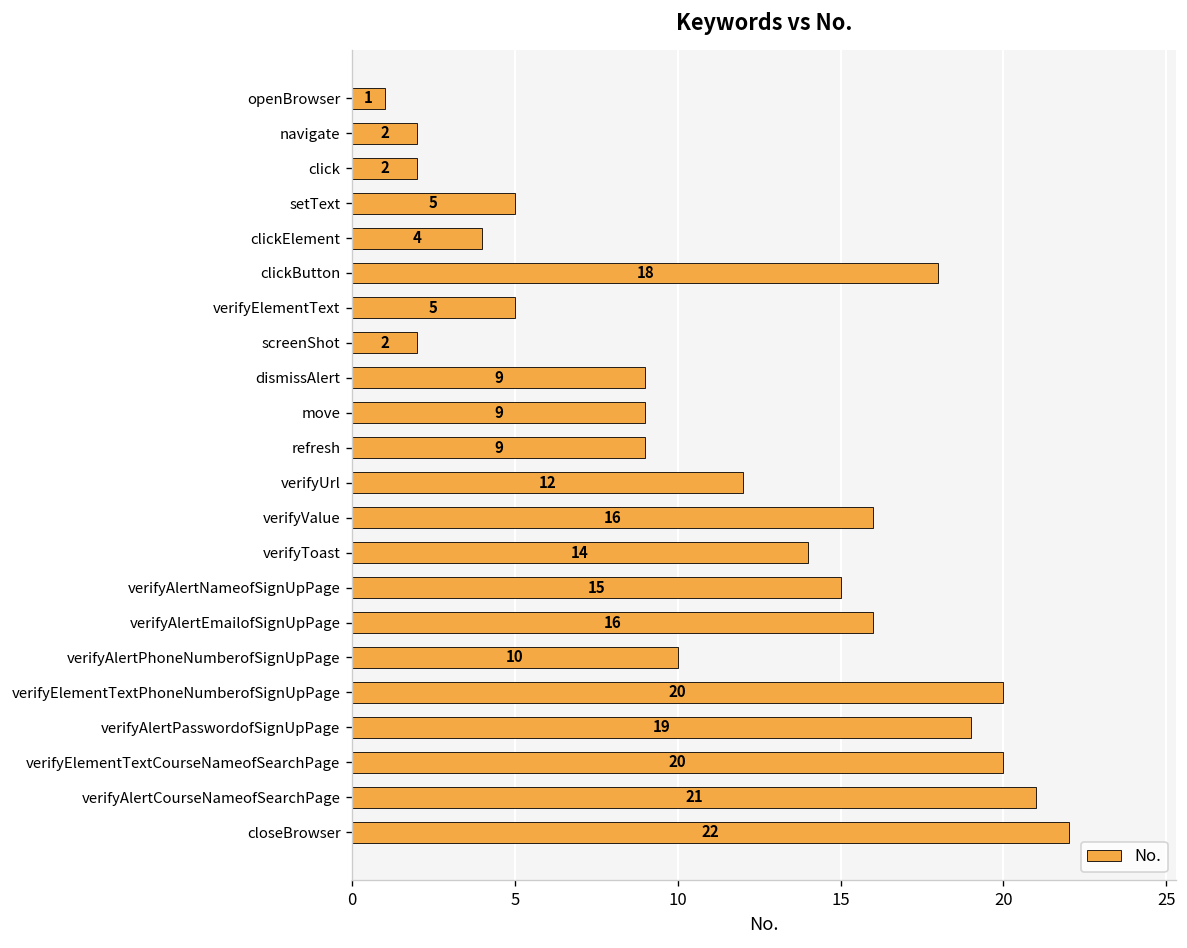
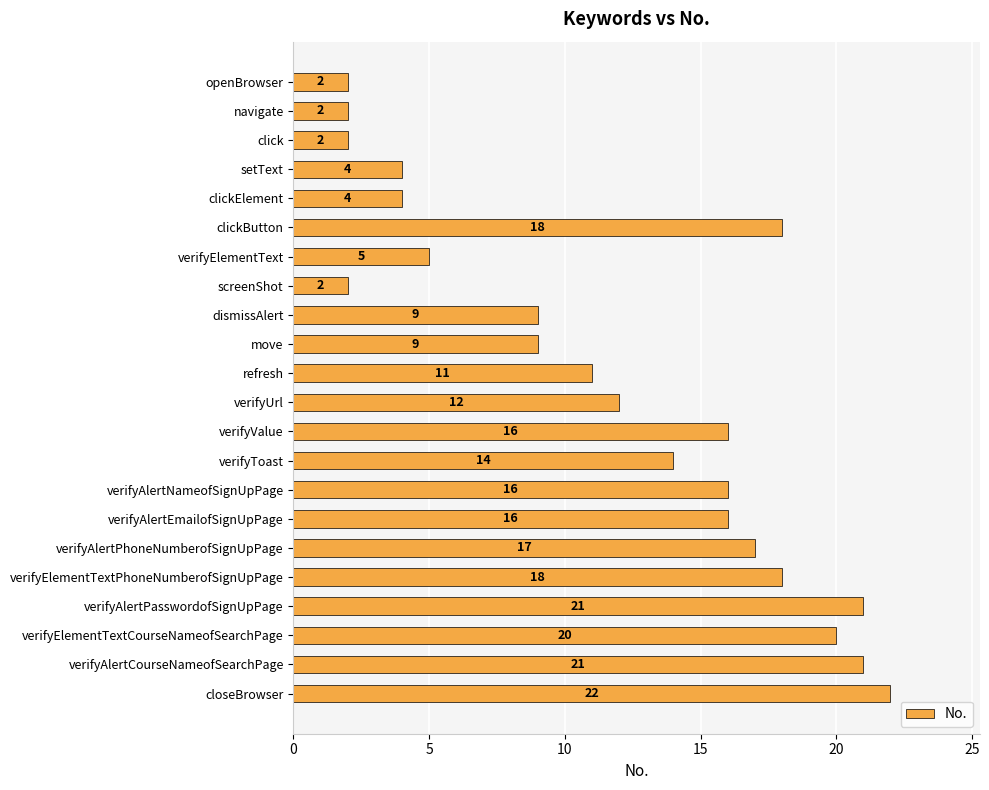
  {
-   "openBrowser": 1,
+   "openBrowser": 2,
    "navigate": 2,
    "click": 2,
-   "setText": 5,
+   "setText": 4,
    "clickElement": 4,
    "clickButton": 18,
    "verifyElementText": 5,
    "screenShot": 2,
    "dismissAlert": 9,
    "move": 9,
-   "refresh": 9,
+   "refresh": 11,
    "verifyUrl": 12,
    "verifyValue": 16,
    "verifyToast": 14,
-   "verifyAlertNameofSignUpPage": 15,
+   "verifyAlertNameofSignUpPage": 16,
    "verifyAlertEmailofSignUpPage": 16,
-   "verifyAlertPhoneNumberofSignUpPage": 10,
-   "verifyElementTextPhoneNumberofSignUpPage": 20,
-   "verifyAlertPasswordofSignUpPage": 19,
+   "verifyAlertPhoneNumberofSignUpPage": 17,
+   "verifyElementTextPhoneNumberofSignUpPage": 18,
+   "verifyAlertPasswordofSignUpPage": 21,
    "verifyElementTextCourseNameofSearchPage": 20,
    "verifyAlertCourseNameofSearchPage": 21,
    "closeBrowser": 22
  }
